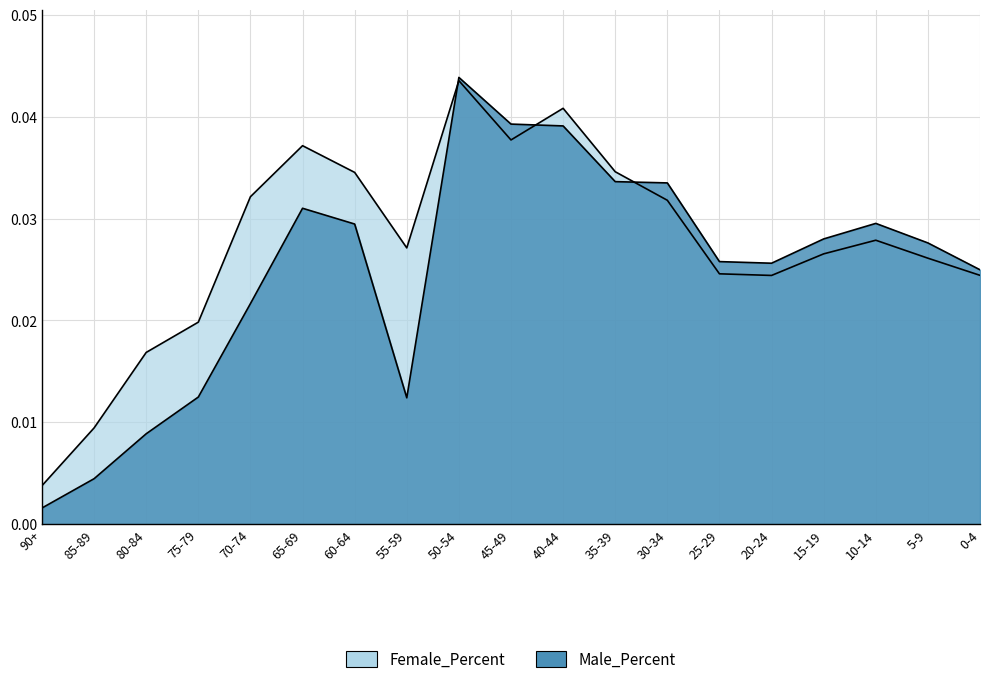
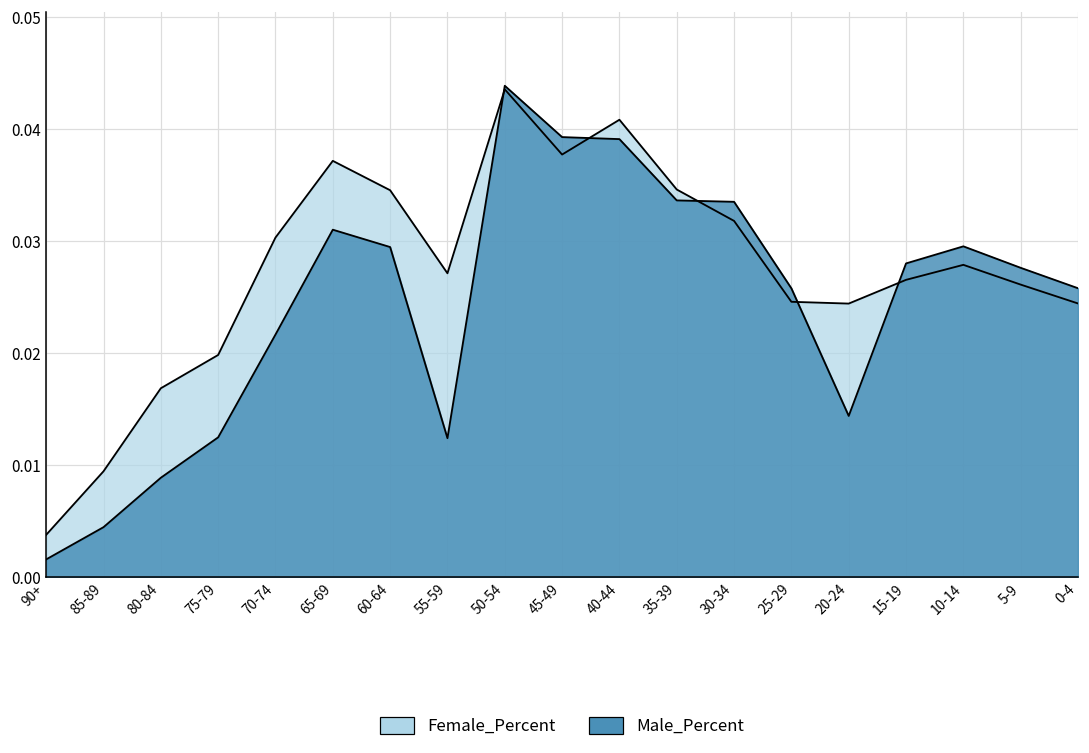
  {
    "Female_Percent": {
      "90+": 0.0038,
      "85-89": 0.0094,
      "80-84": 0.0169,
      "75-79": 0.0198,
-     "70-74": 0.0321,
+     "70-74": 0.0303,
      "65-69": 0.0372,
      "60-64": 0.0345,
      "55-59": 0.0271,
      "50-54": 0.0435,
      "45-49": 0.0377,
      "40-44": 0.0408,
      "35-39": 0.0346,
      "30-34": 0.0318,
      "25-29": 0.0246,
      "20-24": 0.0244,
      "15-19": 0.0265,
      "10-14": 0.0279,
      "5-9": 0.0261,
      "0-4": 0.0244
    },
    "Male_Percent": {
      "90+": 0.0016,
      "85-89": 0.0045,
      "80-84": 0.0089,
      "75-79": 0.0125,
      "70-74": 0.0217,
      "65-69": 0.0310,
      "60-64": 0.0295,
      "55-59": 0.0124,
      "50-54": 0.0439,
      "45-49": 0.0393,
      "40-44": 0.0391,
      "35-39": 0.0336,
      "30-34": 0.0335,
      "25-29": 0.0258,
-     "20-24": 0.0256,
+     "20-24": 0.0144,
      "15-19": 0.0280,
      "10-14": 0.0295,
      "5-9": 0.0276,
-     "0-4": 0.0250
+     "0-4": 0.0258
    }
  }
